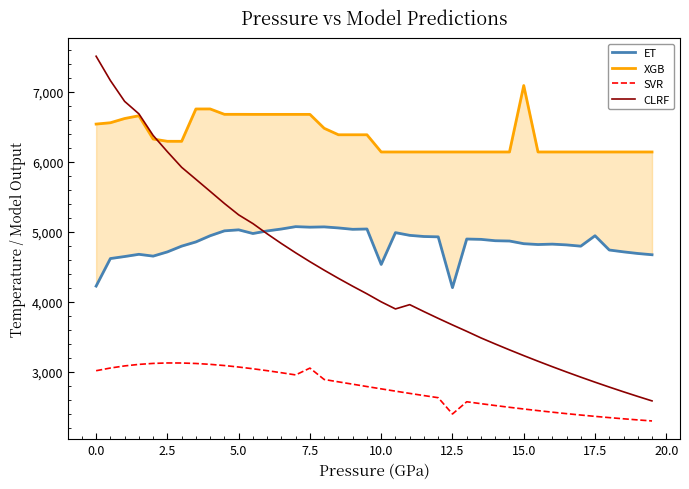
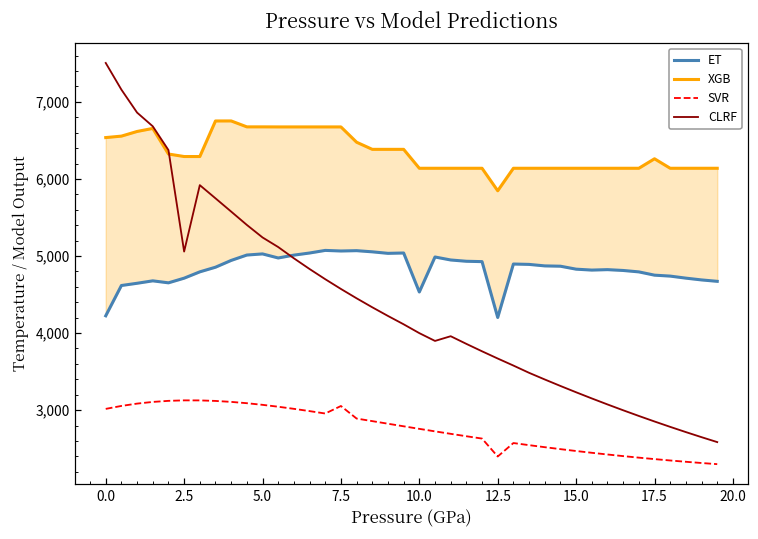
  {
    "ET": {
      "0.0": "4,200",
      "2.5": "4,700",
      "5.0": "5,000",
      "7.5": "5,100",
      "10.0": "4,500",
      "12.5": "4,200",
      "15.0": "4,800",
-     "17.5": "4,900"
+     "17.5": "4,800"
    },
    "XGB": {
      "0.0": "6,500",
      "2.5": "6,300",
      "5.0": "6,700",
      "7.5": "6,700",
      "10.0": "6,100",
-     "12.5": "6,100",
-     "15.0": "7,100",
-     "17.5": "6,100"
+     "12.5": "5,800",
+     "15.0": "6,100",
+     "17.5": "6,300"
    },
    "SVR": {
      "0.0": "3,000",
      "2.5": "3,100",
      "5.0": "3,100",
      "7.5": "3,100",
      "10.0": "2,800",
      "12.5": "2,400",
      "15.0": "2,500",
      "17.5": "2,400"
    },
    "CLRF": {
      "0.0": "7,500",
-     "2.5": "6,100",
+     "2.5": "5,100",
      "5.0": "5,200",
      "7.5": "4,600",
      "10.0": "4,000",
      "12.5": "3,700",
      "15.0": "3,200",
      "17.5": "2,900"
    }
  }
